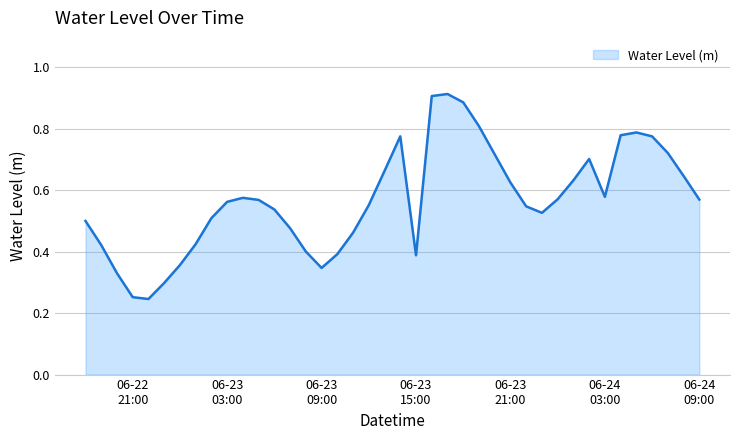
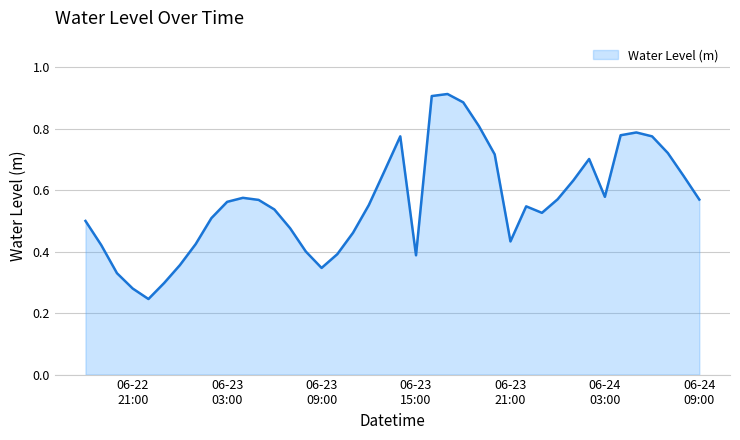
  {
-   "06-22 21:00": 0.25,
+   "06-22 21:00": 0.28,
    "06-23 03:00": 0.56,
    "06-23 09:00": 0.35,
    "06-23 15:00": 0.39,
-   "06-23 21:00": 0.62,
+   "06-23 21:00": 0.43,
    "06-24 03:00": 0.58,
    "06-24 09:00": 0.57
  }
